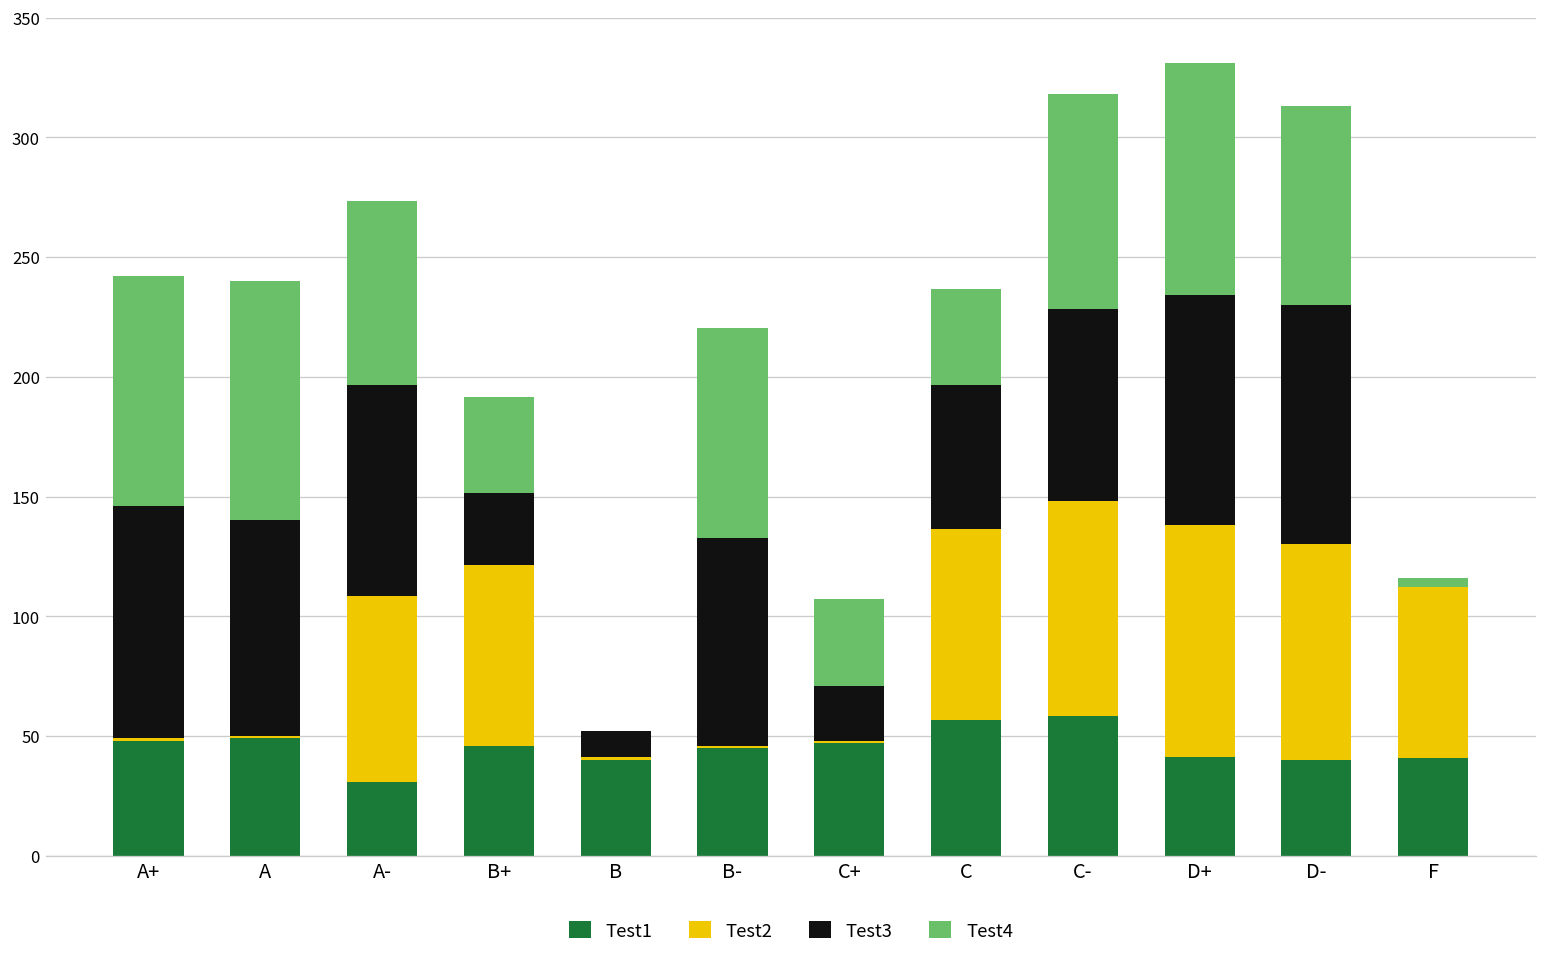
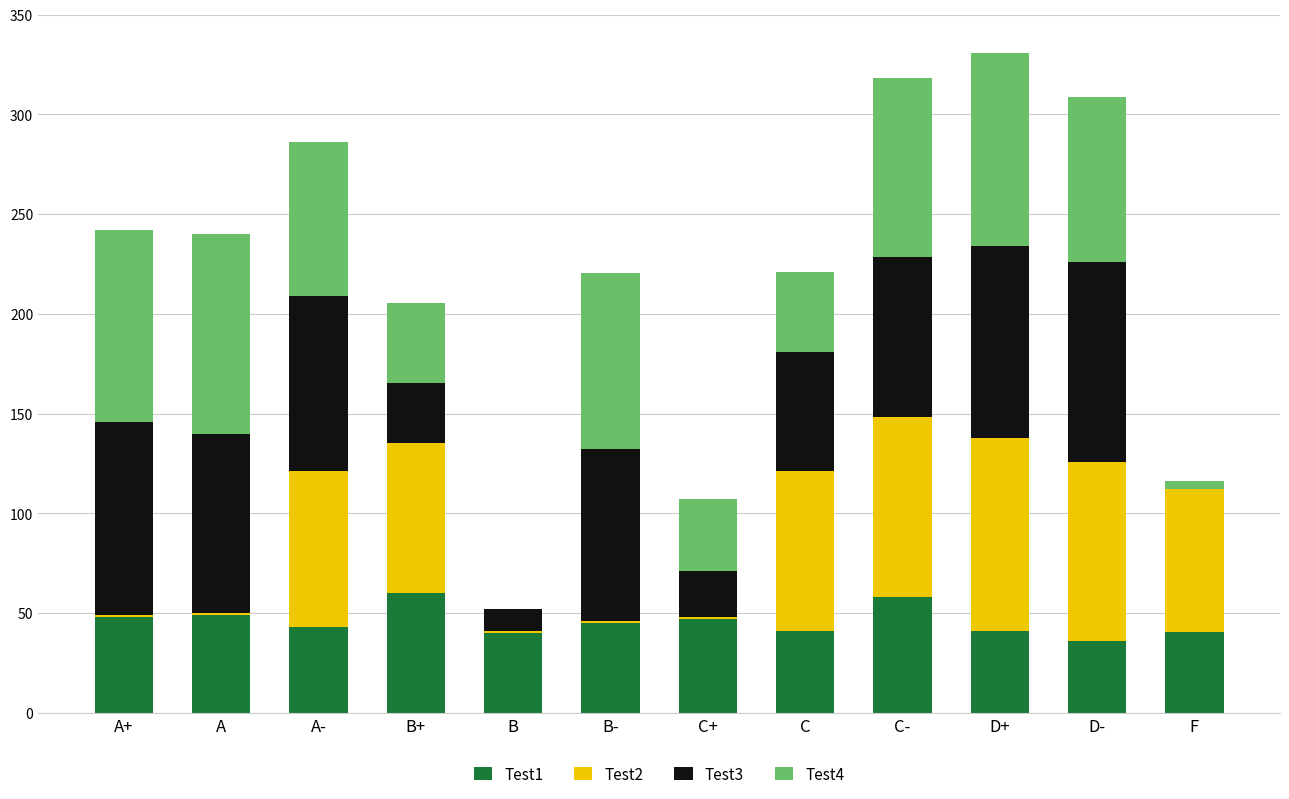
  {
    "Test1": {
      "A+": 48,
      "A": 49,
-     "A-": 31,
-     "B+": 46,
+     "A-": 43,
+     "B+": 60,
      "B": 40,
      "B-": 45,
      "C+": 47,
-     "C": 57,
+     "C": 41,
      "C-": 58,
      "D+": 41,
-     "D-": 40,
+     "D-": 36,
      "F": 41
    },
    "Test2": {
      "A-": 78,
      "B+": 76,
      "C": 80,
      "C-": 90,
      "D+": 97,
      "D-": 90,
      "F": 72
    },
    "Test3": {
      "A+": 97,
      "A": 90,
      "A-": 88,
      "B+": 30,
      "B": 11,
      "B-": 87,
      "C+": 23,
      "C": 60,
      "C-": 80,
      "D+": 96,
      "D-": 100,
      "F": 0
    },
    "Test4": {
      "A+": 96,
      "A": 100,
      "A-": 77,
      "B+": 40,
      "B": 0,
      "B-": 88,
      "C+": 36,
      "C": 40,
      "C-": 90,
      "D+": 97,
      "D-": 83,
      "F": 4
    }
  }
